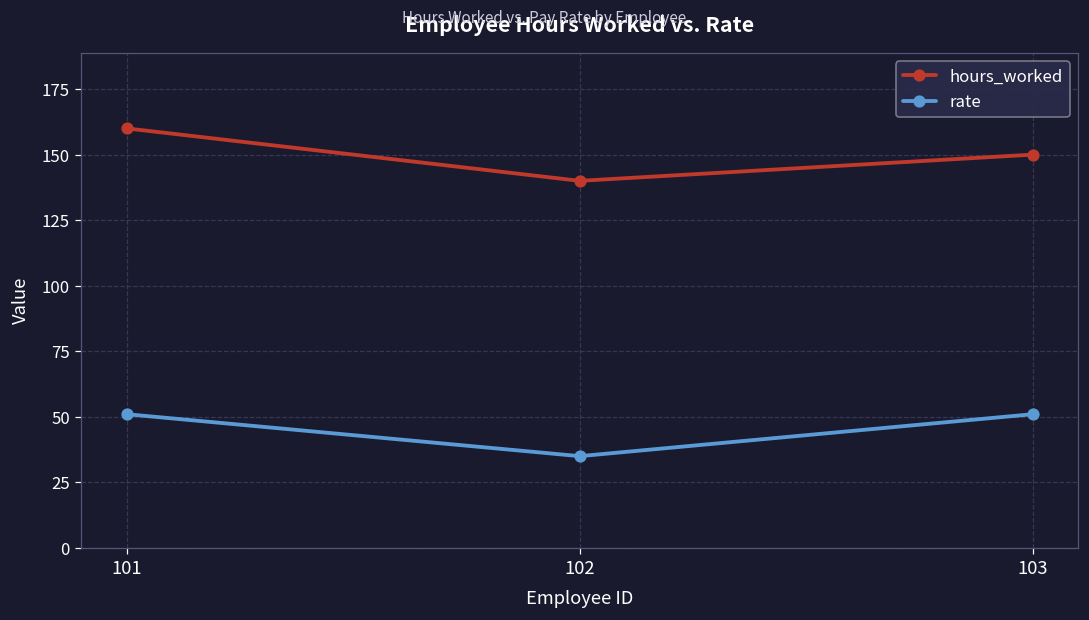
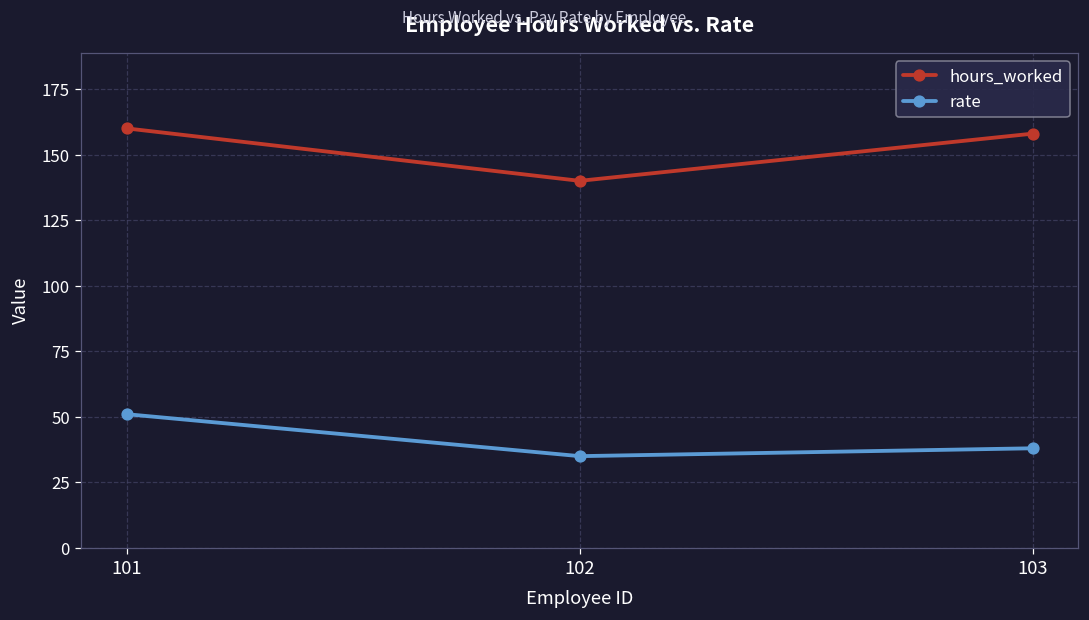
  {
    "hours_worked": {
      "101": 160,
      "102": 140,
-     "103": 150
+     "103": 158
    },
    "rate": {
      "101": 51,
      "102": 35,
-     "103": 51
+     "103": 38
    }
  }
